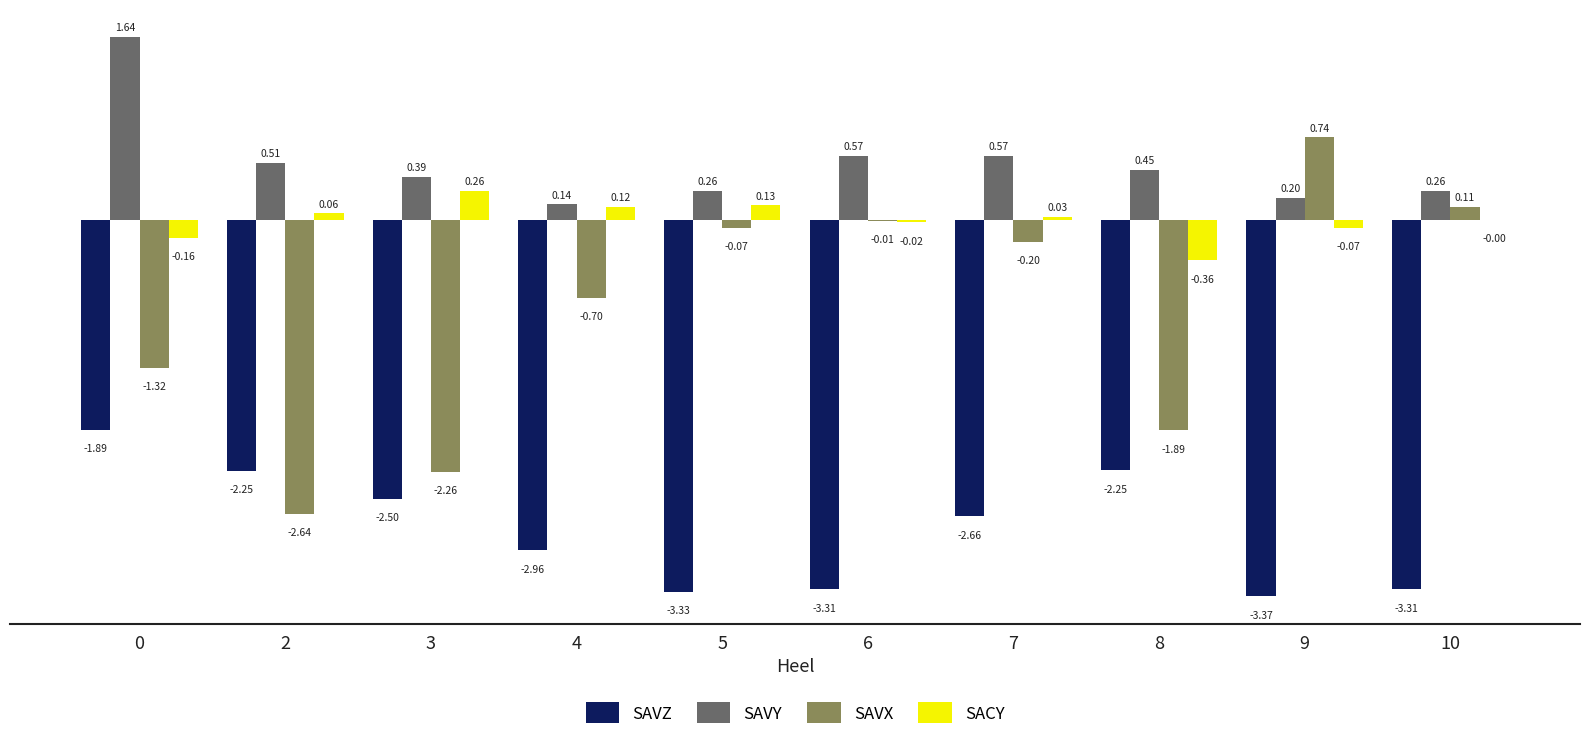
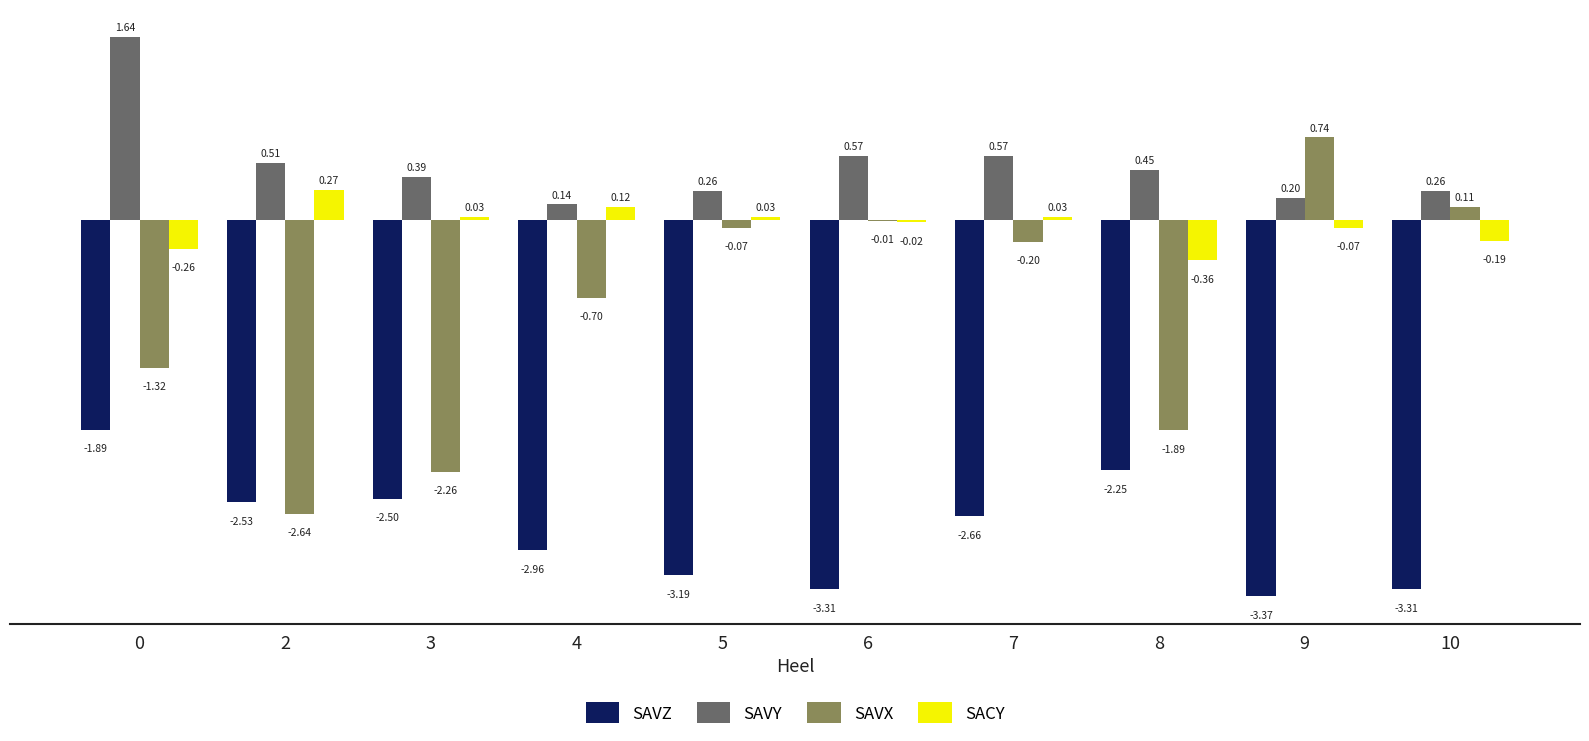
  {
    "SAVZ": {
      "0": -1.89,
-     "2": -2.25,
+     "2": -2.53,
      "3": -2.50,
      "4": -2.96,
-     "5": -3.33,
+     "5": -3.19,
      "6": -3.31,
      "7": -2.66,
      "8": -2.25,
      "9": -3.37,
      "10": -3.31
    },
    "SACY": {
-     "0": -0.16,
-     "2": 0.06,
-     "3": 0.26,
+     "0": -0.26,
+     "2": 0.27,
+     "3": 0.03,
      "4": 0.12,
-     "5": 0.13,
+     "5": 0.03,
      "6": -0.02,
      "7": 0.03,
      "8": -0.36,
      "9": -0.07,
-     "10": -0.00
+     "10": -0.19
    }
  }
